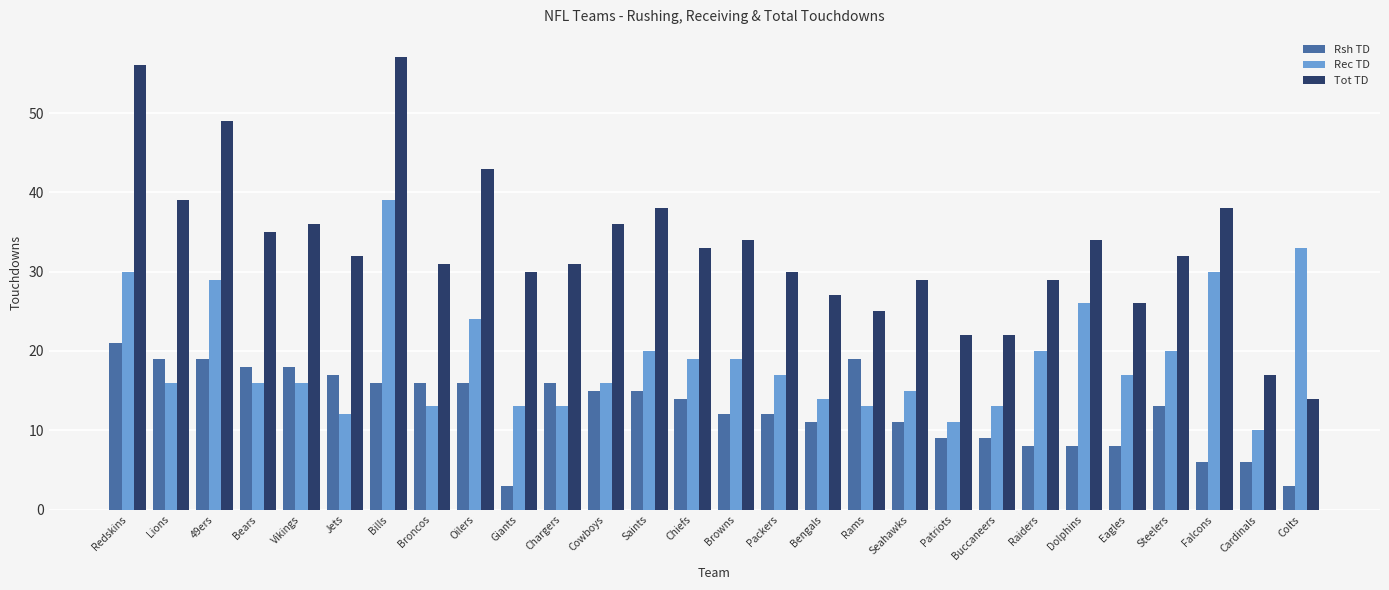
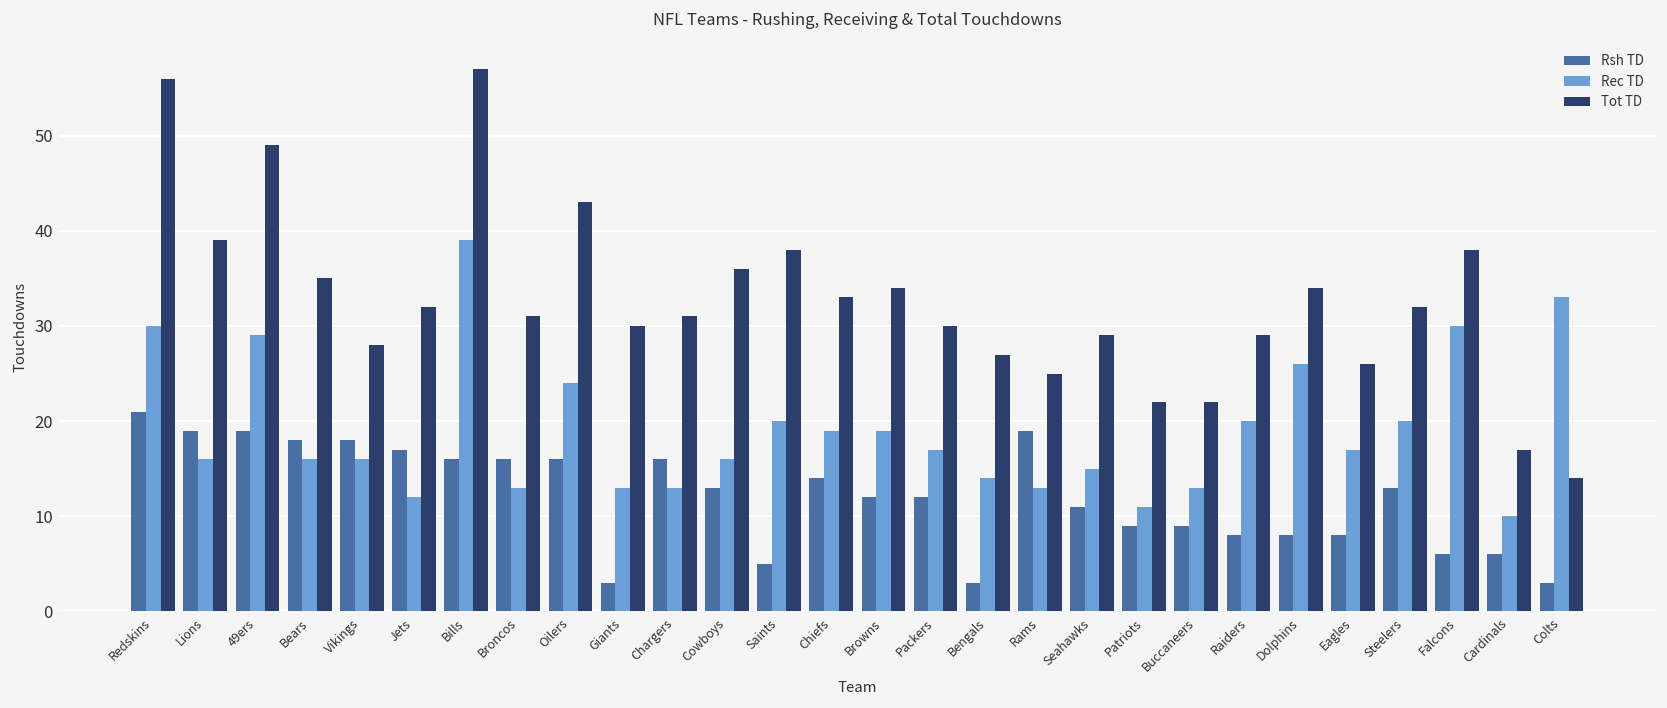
  {
    "Rsh TD": {
      "Redskins": 21,
      "Lions": 19,
      "49ers": 19,
      "Bears": 18,
      "Vikings": 18,
      "Jets": 17,
      "Bills": 16,
      "Broncos": 16,
      "Oilers": 16,
      "Giants": 3,
      "Chargers": 16,
-     "Cowboys": 15,
-     "Saints": 15,
+     "Cowboys": 13,
+     "Saints": 5,
      "Chiefs": 14,
      "Browns": 12,
      "Packers": 12,
-     "Bengals": 11,
+     "Bengals": 3,
      "Rams": 19,
      "Seahawks": 11,
      "Patriots": 9,
      "Buccaneers": 9,
      "Raiders": 8,
      "Dolphins": 8,
      "Eagles": 8,
      "Steelers": 13,
      "Falcons": 6,
      "Cardinals": 6,
      "Colts": 3
    },
    "Rec TD": {
      "Redskins": 30,
      "Lions": 16,
      "49ers": 29,
      "Bears": 16,
      "Vikings": 16,
      "Jets": 12,
      "Bills": 39,
      "Broncos": 13,
      "Oilers": 24,
      "Giants": 13,
      "Chargers": 13,
      "Cowboys": 16,
      "Saints": 20,
      "Chiefs": 19,
      "Browns": 19,
      "Packers": 17,
      "Bengals": 14,
      "Rams": 13,
      "Seahawks": 15,
      "Patriots": 11,
      "Buccaneers": 13,
      "Raiders": 20,
      "Dolphins": 26,
      "Eagles": 17,
      "Steelers": 20,
      "Falcons": 30,
      "Cardinals": 10,
      "Colts": 33
    },
    "Tot TD": {
      "Redskins": 56,
      "Lions": 39,
      "49ers": 49,
      "Bears": 35,
-     "Vikings": 36,
+     "Vikings": 28,
      "Jets": 32,
      "Bills": 57,
      "Broncos": 31,
      "Oilers": 43,
      "Giants": 30,
      "Chargers": 31,
      "Cowboys": 36,
      "Saints": 38,
      "Chiefs": 33,
      "Browns": 34,
      "Packers": 30,
      "Bengals": 27,
      "Rams": 25,
      "Seahawks": 29,
      "Patriots": 22,
      "Buccaneers": 22,
      "Raiders": 29,
      "Dolphins": 34,
      "Eagles": 26,
      "Steelers": 32,
      "Falcons": 38,
      "Cardinals": 17,
      "Colts": 14
    }
  }
